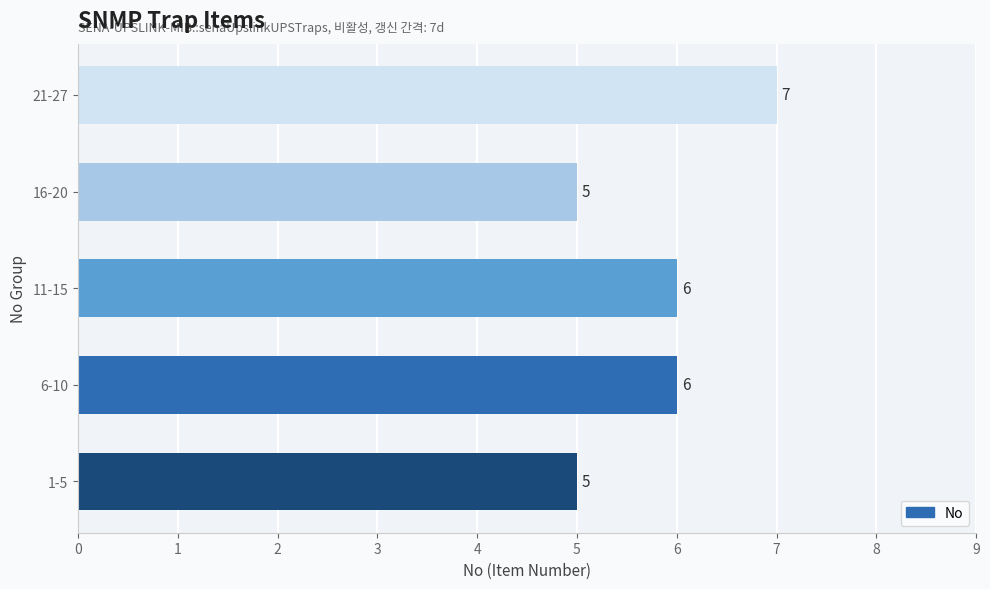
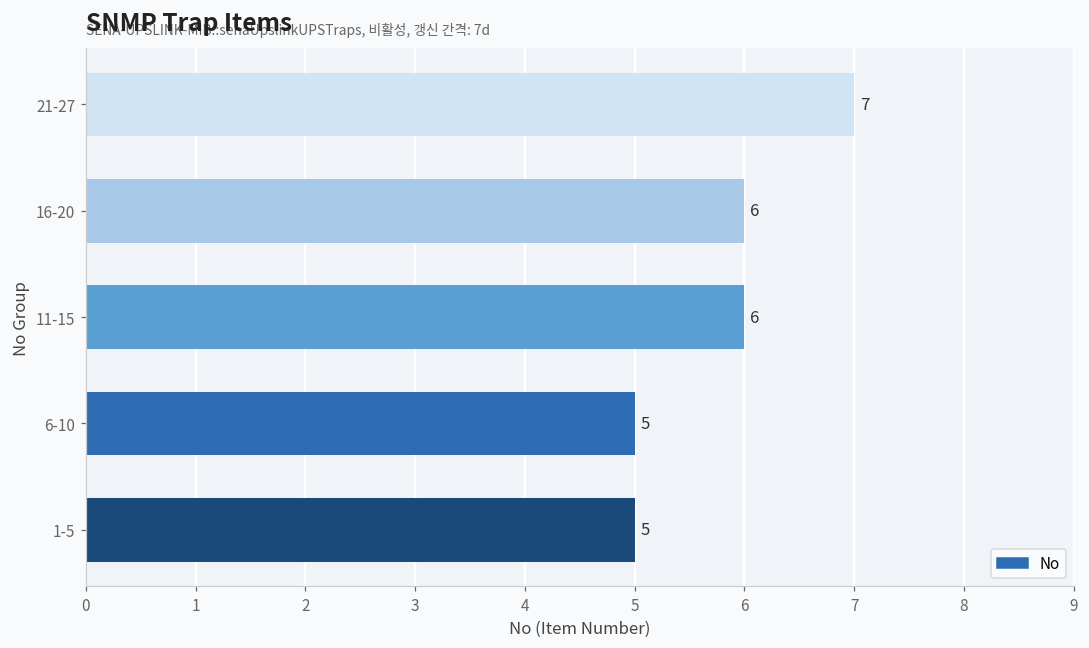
  {
    "21-27": 7,
-   "16-20": 5,
+   "16-20": 6,
    "11-15": 6,
-   "6-10": 6,
+   "6-10": 5,
    "1-5": 5
  }
